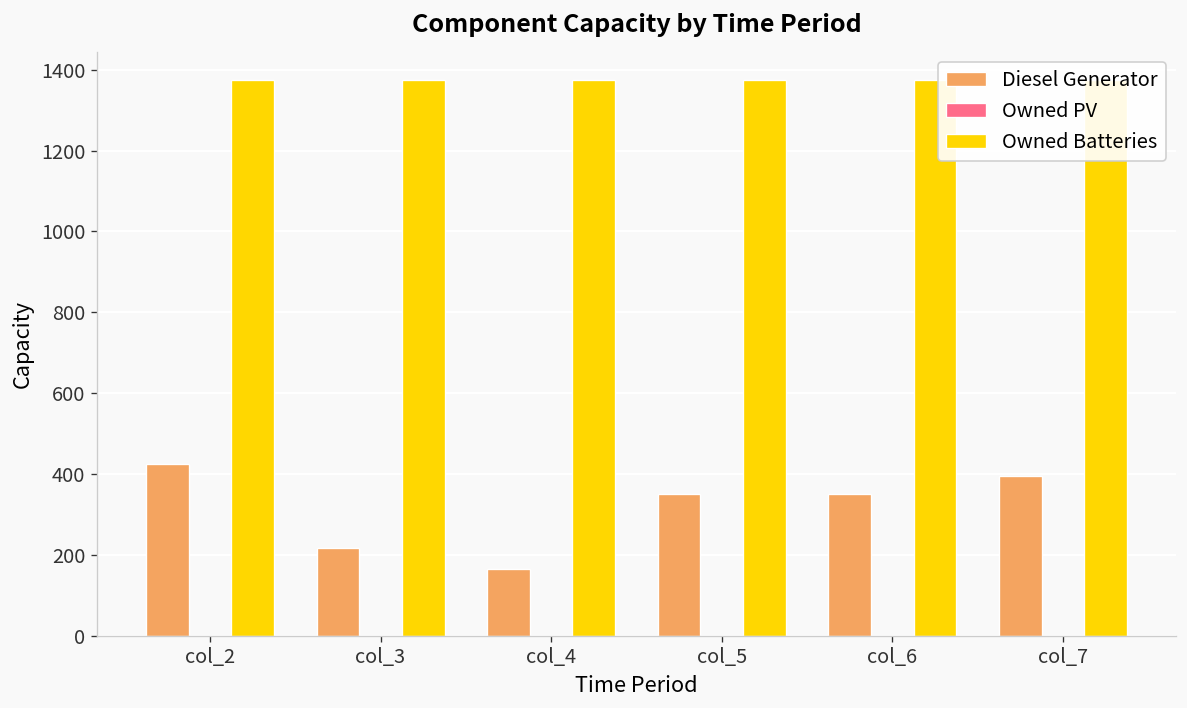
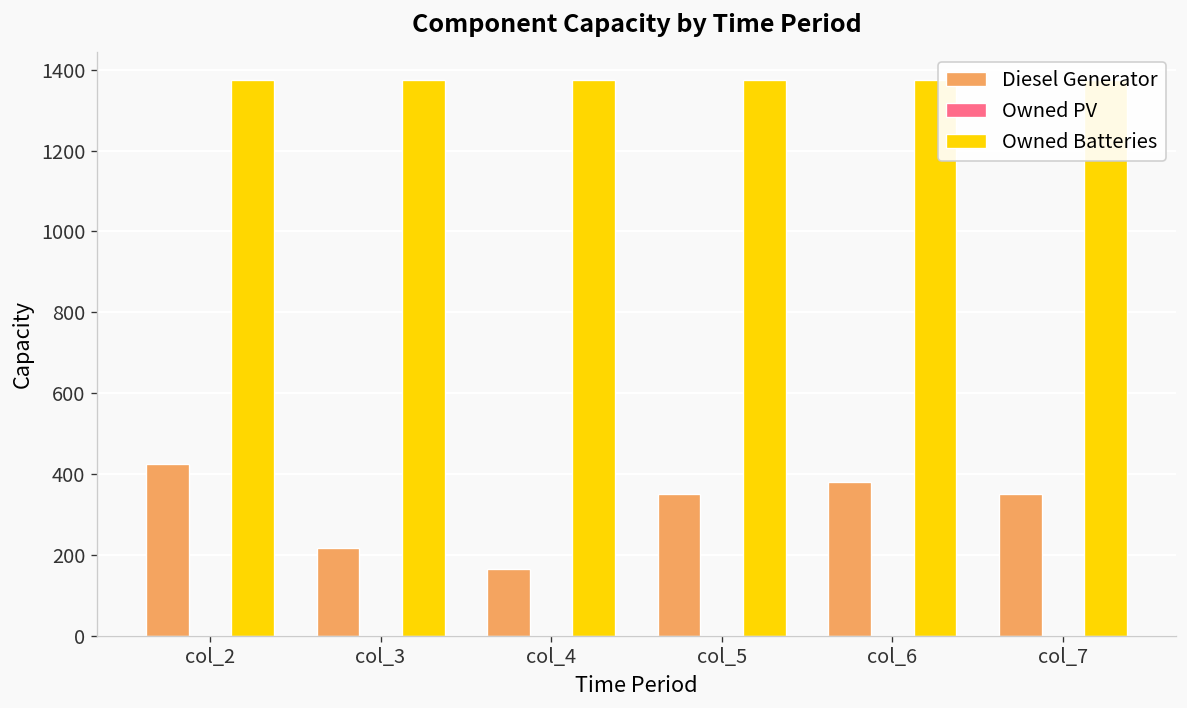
  {
    "Diesel Generator": {
      "col_2": 430,
      "col_3": 220,
      "col_4": 170,
      "col_5": 350,
-     "col_6": 350,
-     "col_7": 390
+     "col_6": 380,
+     "col_7": 350
    },
    "Owned PV": {
      "col_2": 0,
      "col_3": 0,
      "col_4": 0,
      "col_5": 0,
      "col_6": 0,
      "col_7": 0
    },
    "Owned Batteries": {
      "col_2": 1370,
      "col_3": 1370,
      "col_4": 1370,
      "col_5": 1370,
      "col_6": 1370
    }
  }
